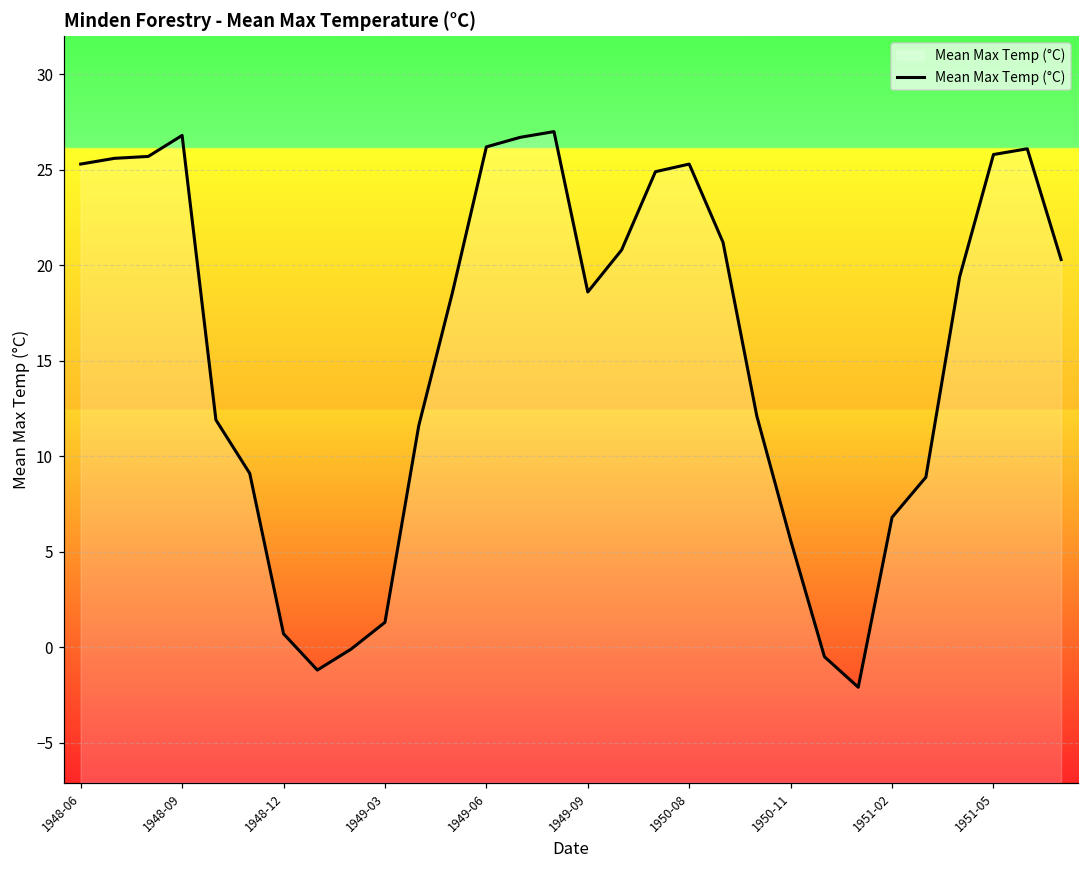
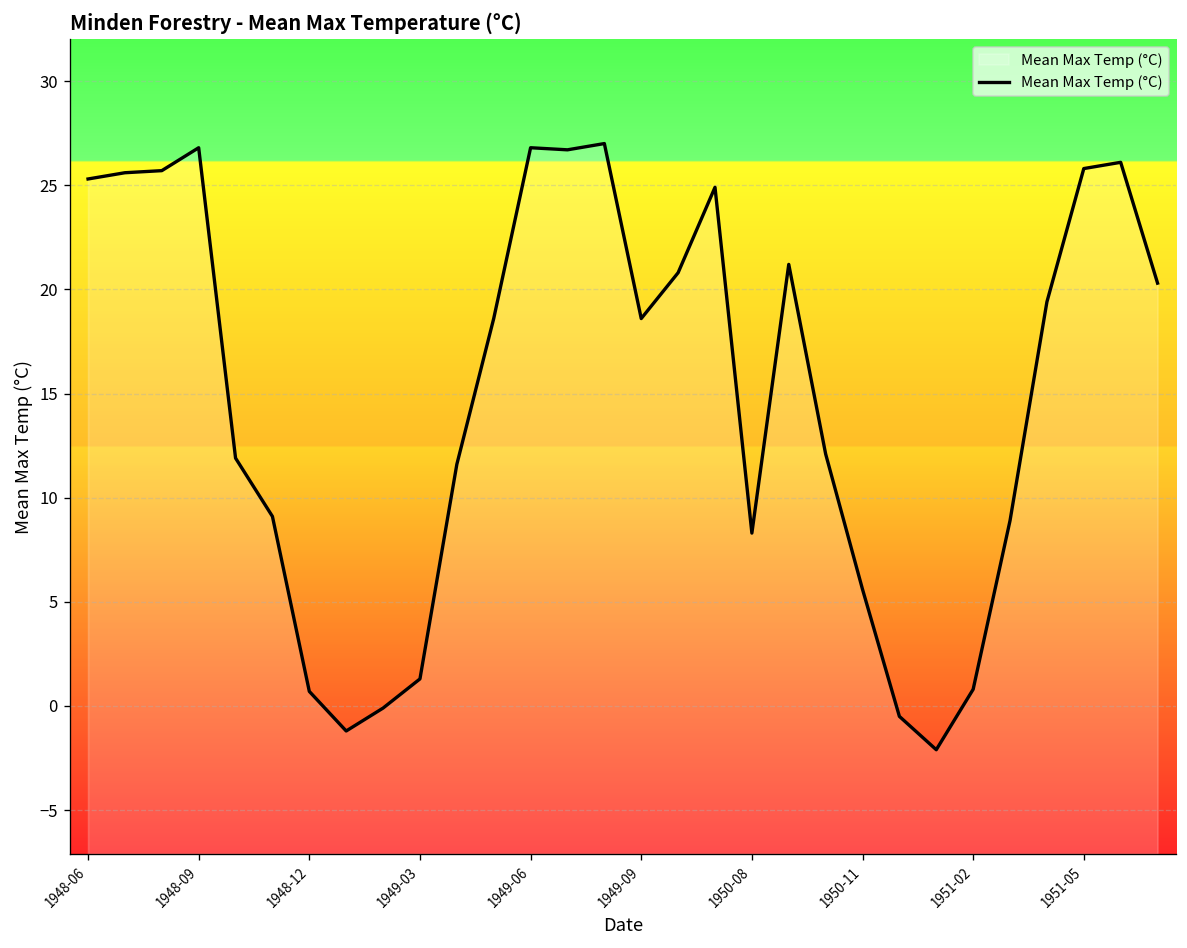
  {
    "1948-06": 25.3,
    "1948-09": 26.8,
    "1948-12": 0.7,
    "1949-03": 1.3,
-   "1949-06": 26.2,
+   "1949-06": 26.8,
    "1949-09": 18.6,
-   "1950-08": 25.3,
+   "1950-08": 8.3,
    "1950-11": 5.6,
-   "1951-02": 6.8,
+   "1951-02": 0.8,
    "1951-05": 25.8
  }
